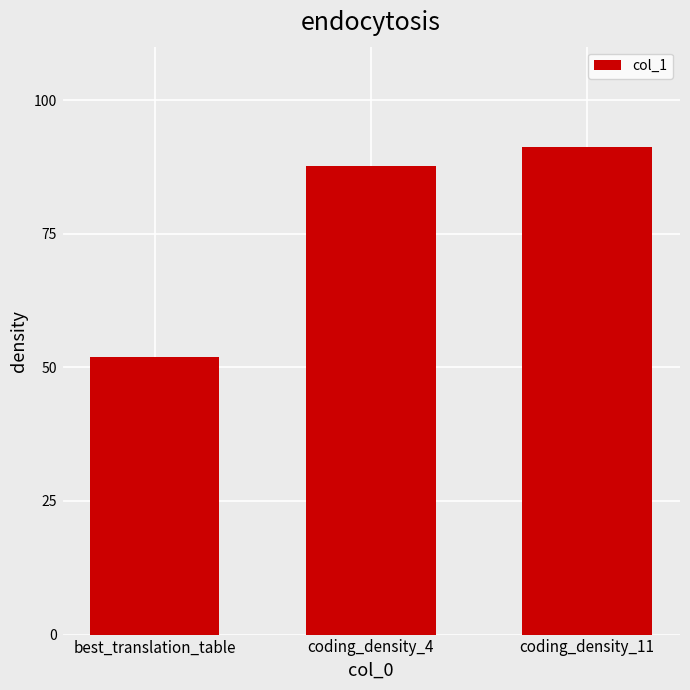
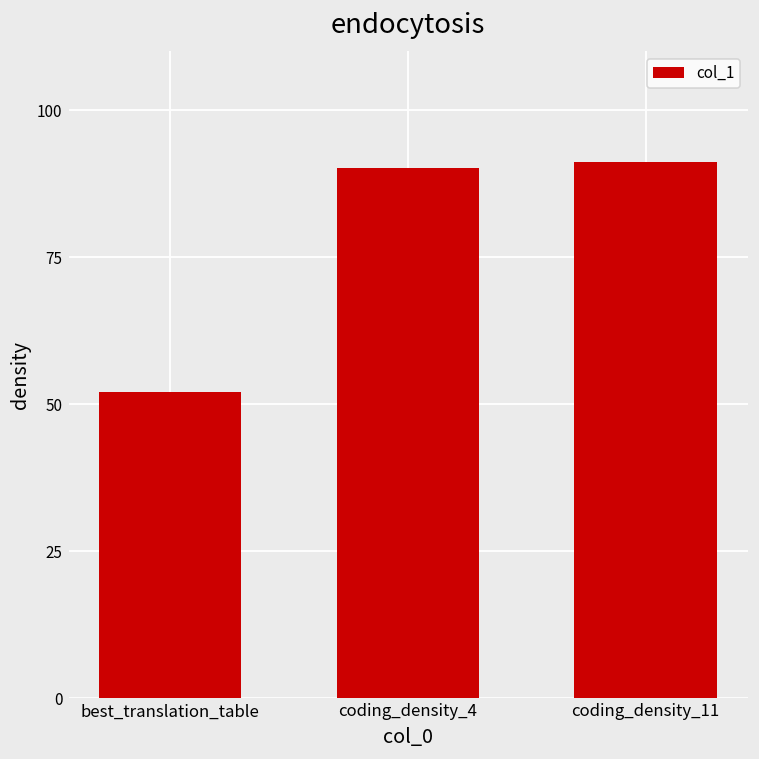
  {
    "best_translation_table": 52,
-   "coding_density_4": 88,
+   "coding_density_4": 90,
    "coding_density_11": 91
  }
